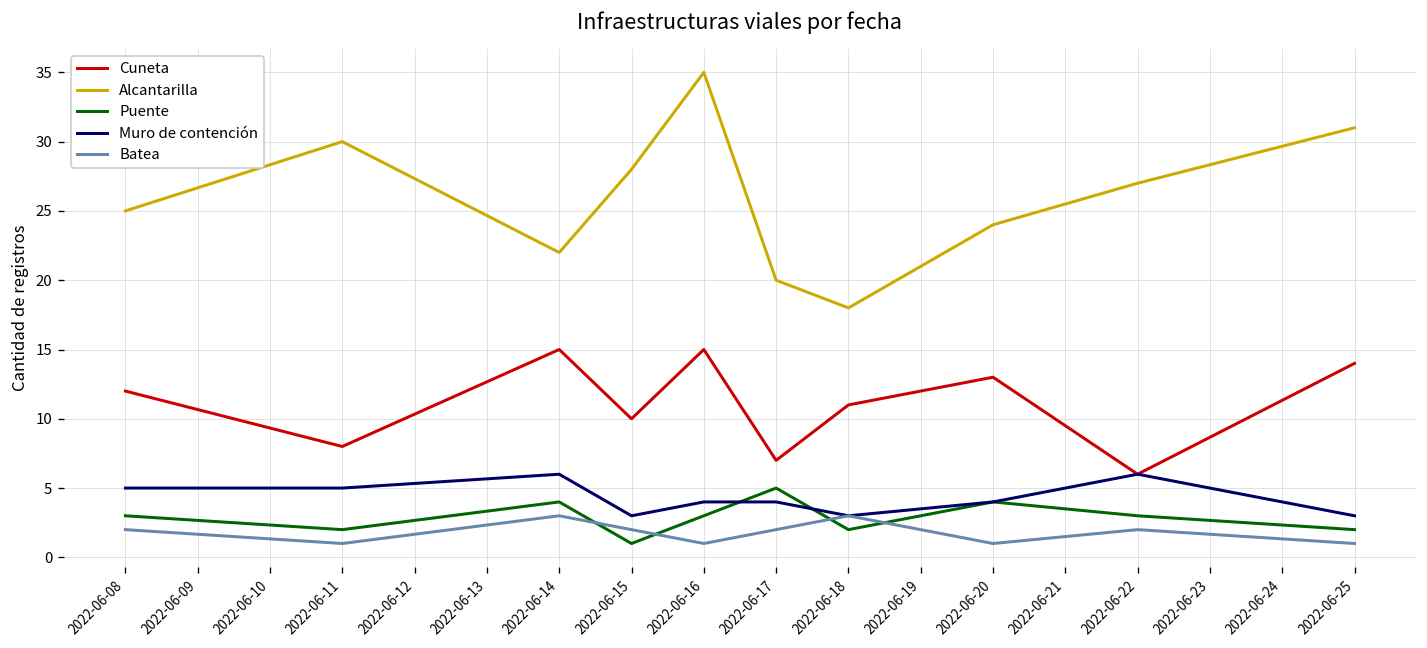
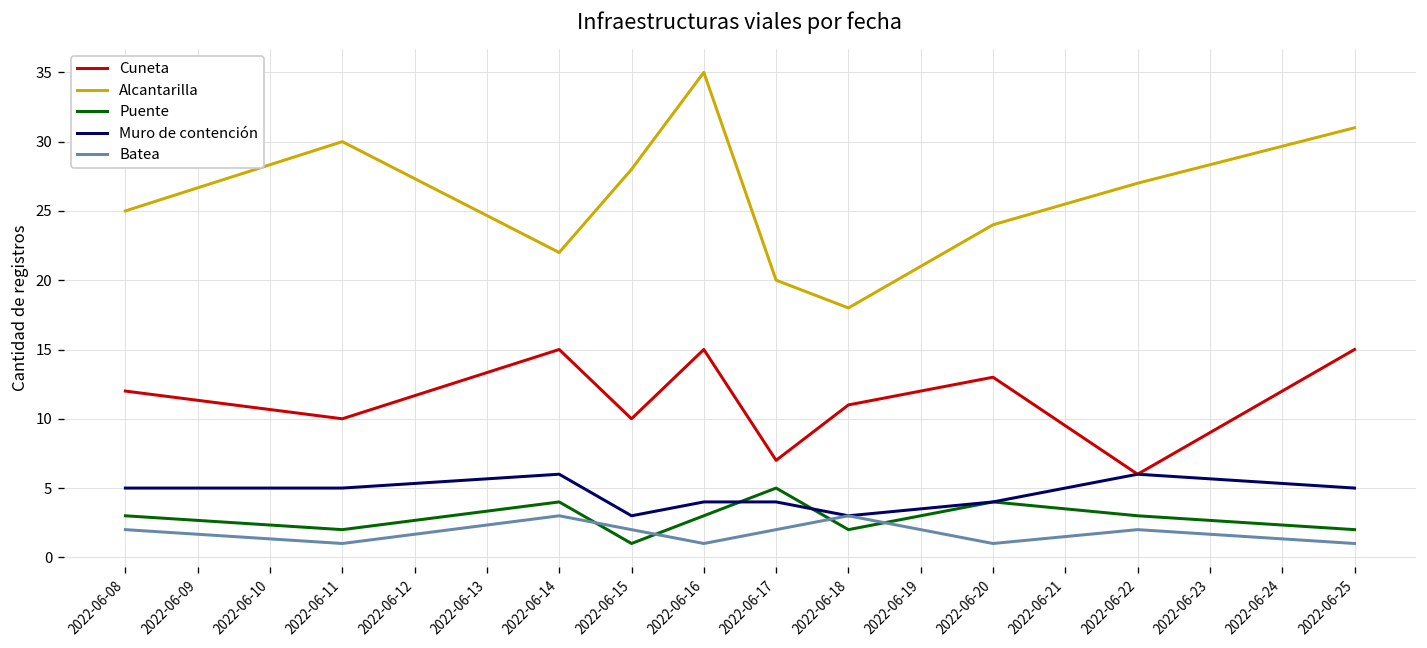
  {
    "Cuneta": {
      "2022-06-08": 12,
-     "2022-06-11": 8,
+     "2022-06-11": 10,
      "2022-06-14": 15,
      "2022-06-15": 10,
      "2022-06-16": 15,
      "2022-06-17": 7,
      "2022-06-18": 11,
      "2022-06-20": 13,
-     "2022-06-25": 14
+     "2022-06-25": 15
    },
    "Alcantarilla": {
      "2022-06-08": 25,
      "2022-06-11": 30,
      "2022-06-14": 22,
      "2022-06-15": 28,
      "2022-06-16": 35,
      "2022-06-17": 20,
      "2022-06-18": 18,
      "2022-06-20": 24,
      "2022-06-22": 27,
      "2022-06-25": 31
    },
    "Puente": {
      "2022-06-08": 3,
      "2022-06-11": 2,
      "2022-06-14": 4,
      "2022-06-15": 1,
      "2022-06-16": 3,
      "2022-06-17": 5,
      "2022-06-18": 2,
      "2022-06-22": 3,
      "2022-06-25": 2
    },
    "Muro de contención": {
      "2022-06-08": 5,
      "2022-06-11": 5,
      "2022-06-14": 6,
      "2022-06-15": 3,
      "2022-06-16": 4,
      "2022-06-17": 4,
-     "2022-06-25": 3
+     "2022-06-25": 5
    },
    "Batea": {
      "2022-06-08": 2,
      "2022-06-11": 1,
      "2022-06-14": 3,
      "2022-06-15": 2,
      "2022-06-16": 1,
      "2022-06-17": 2,
      "2022-06-20": 1,
      "2022-06-22": 2,
      "2022-06-25": 1
    }
  }
